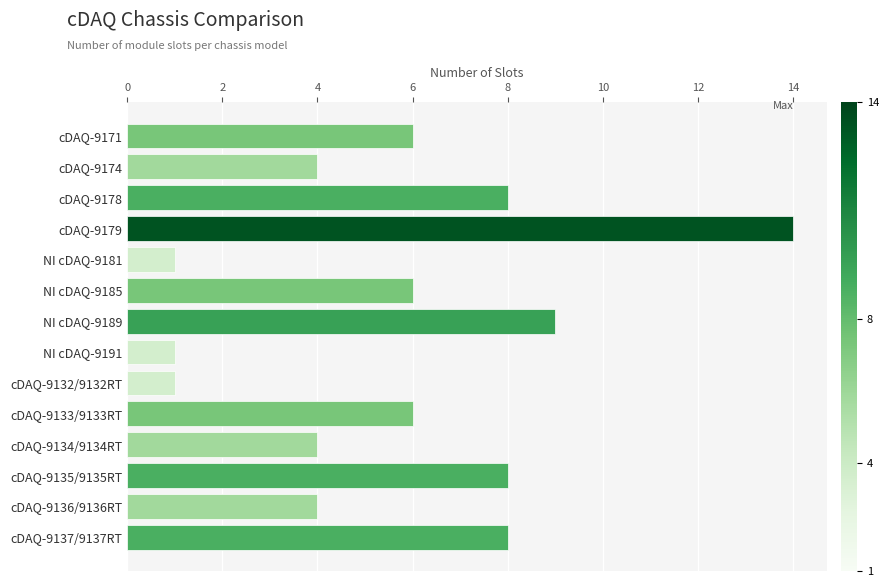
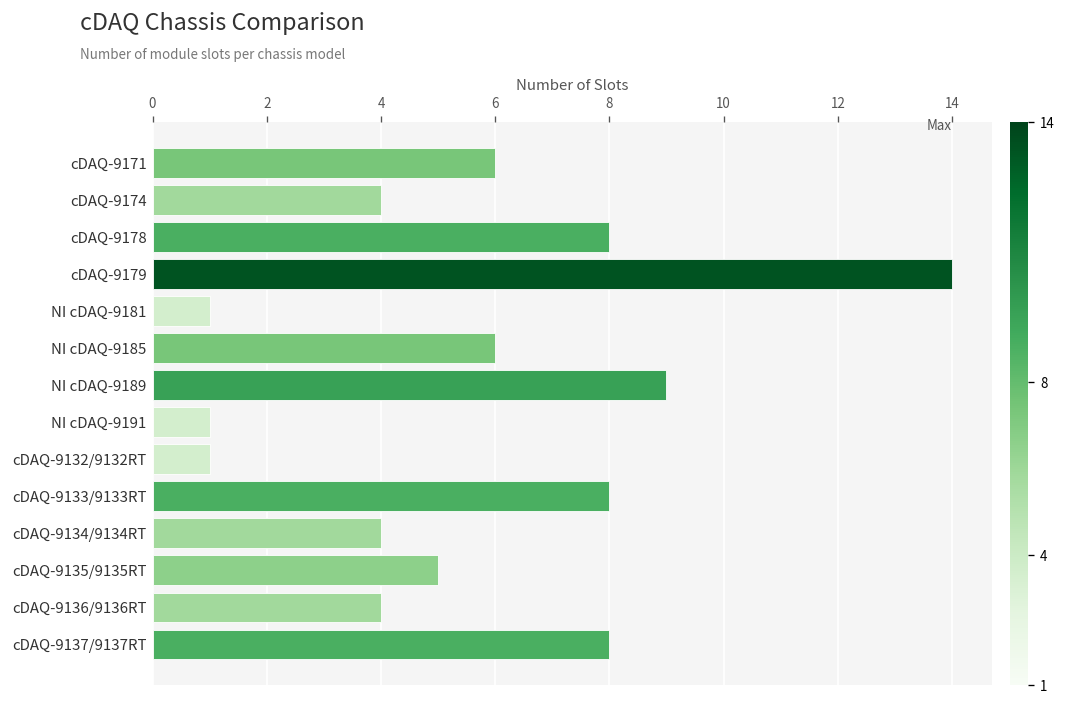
  {
    "cDAQ-9171": 6,
    "cDAQ-9174": 4,
    "cDAQ-9178": 8,
    "cDAQ-9179": 14,
    "NI cDAQ-9181": 1,
    "NI cDAQ-9185": 6,
    "NI cDAQ-9189": 9,
    "NI cDAQ-9191": 1,
    "cDAQ-9132/9132RT": 1,
-   "cDAQ-9133/9133RT": 6,
+   "cDAQ-9133/9133RT": 8,
    "cDAQ-9134/9134RT": 4,
-   "cDAQ-9135/9135RT": 8,
+   "cDAQ-9135/9135RT": 5,
    "cDAQ-9136/9136RT": 4,
    "cDAQ-9137/9137RT": 8
  }
